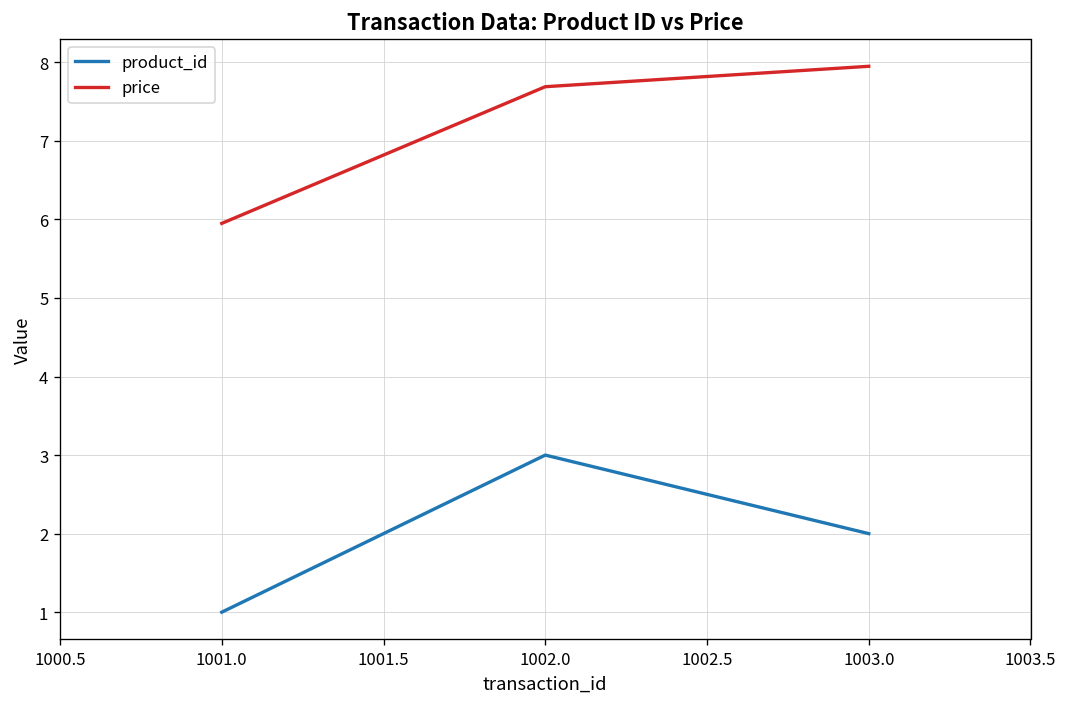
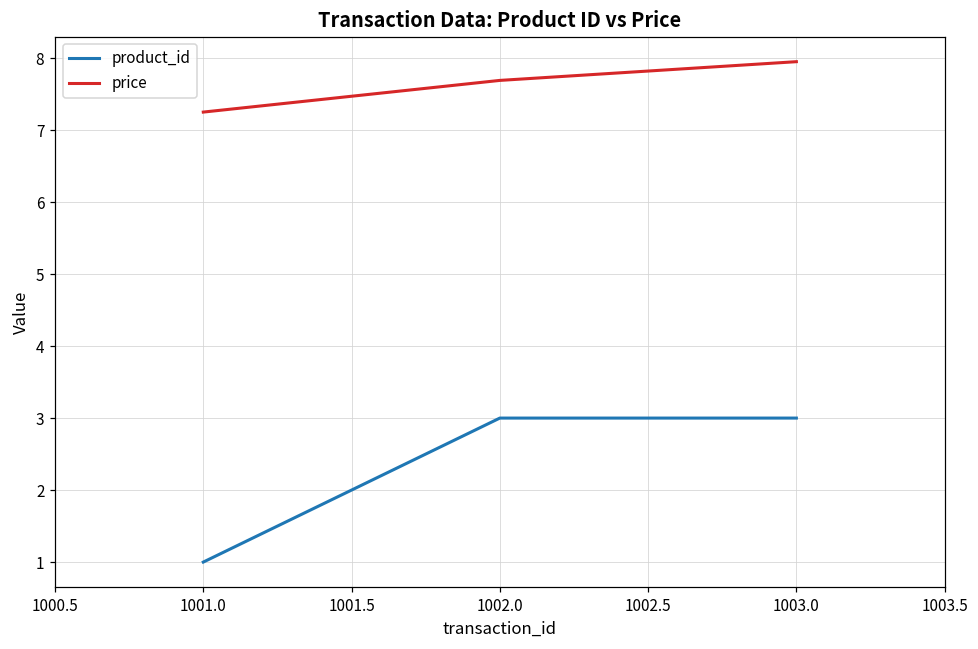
  {
    "product_id": {
      "1001.0": 1,
      "1002.0": 3,
-     "1003.0": 2
+     "1003.0": 3
    },
    "price": {
-     "1001.0": 6.0,
+     "1001.0": 7.3,
      "1002.0": 7.7,
      "1003.0": 8.0
    }
  }
